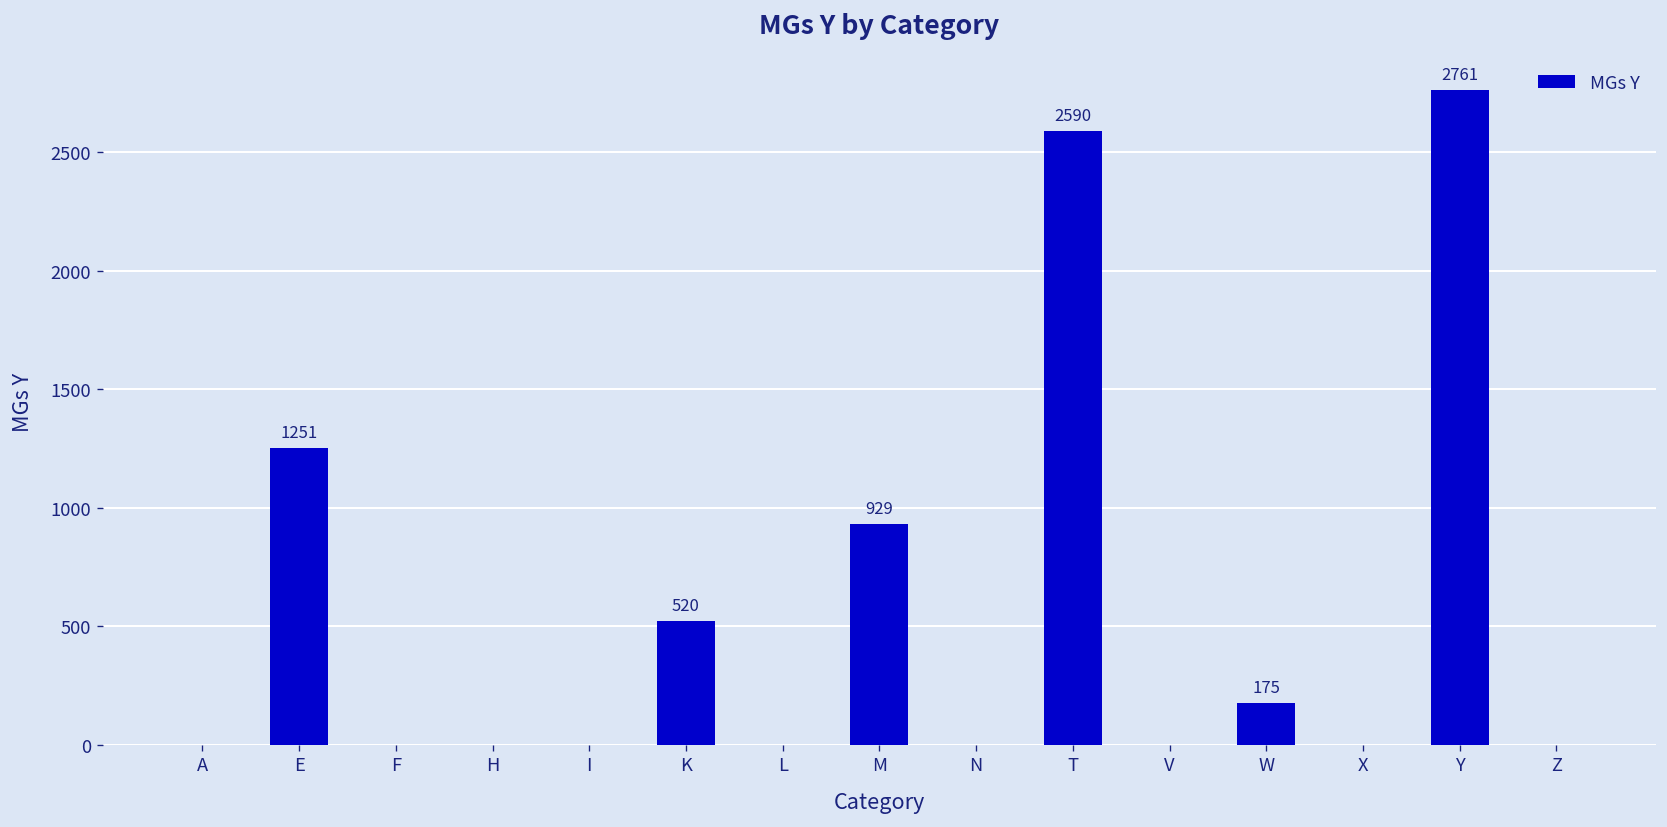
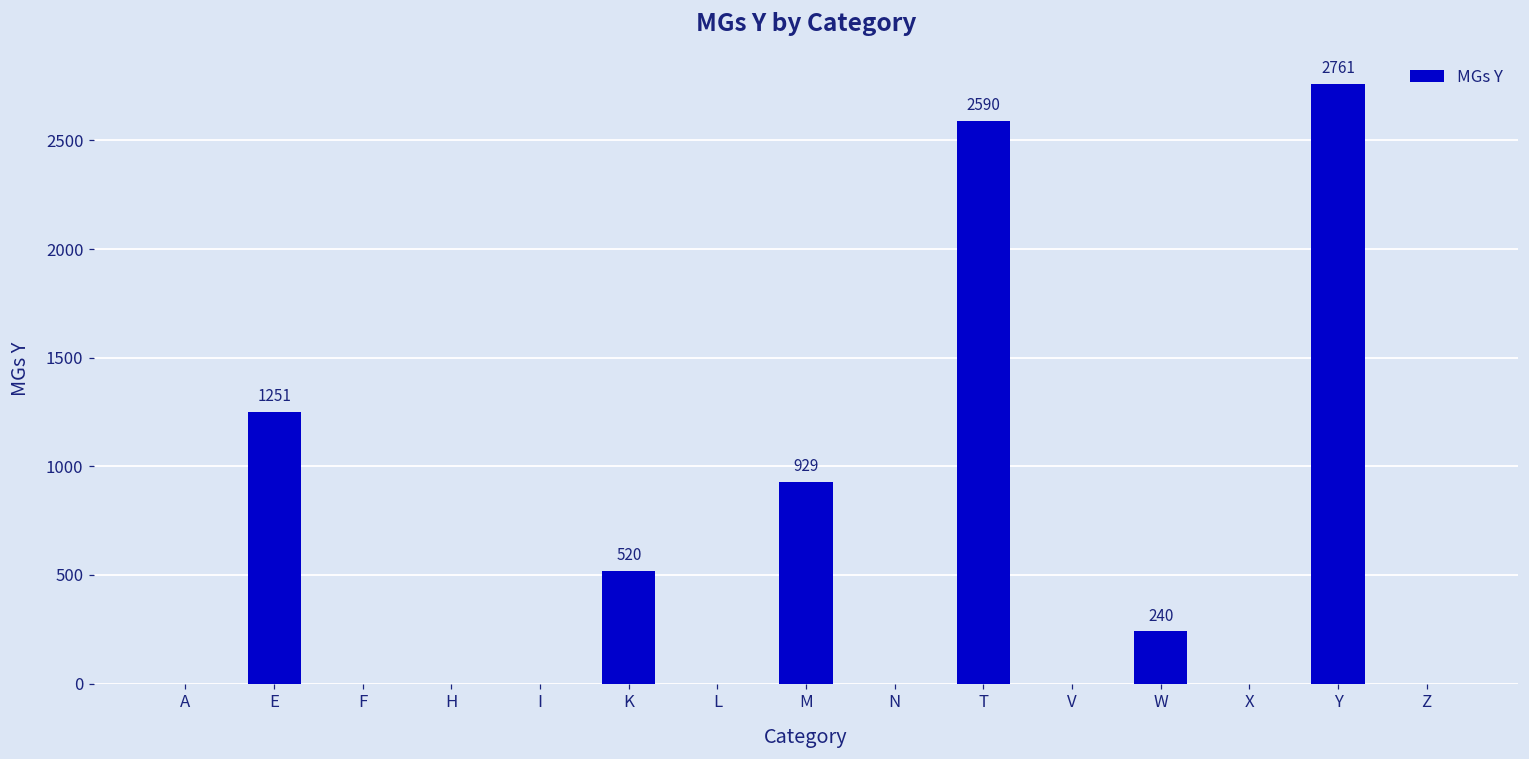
  {
    "E": 1251,
    "K": 520,
    "M": 929,
    "T": 2590,
-   "W": 175,
+   "W": 240,
    "Y": 2761
  }
